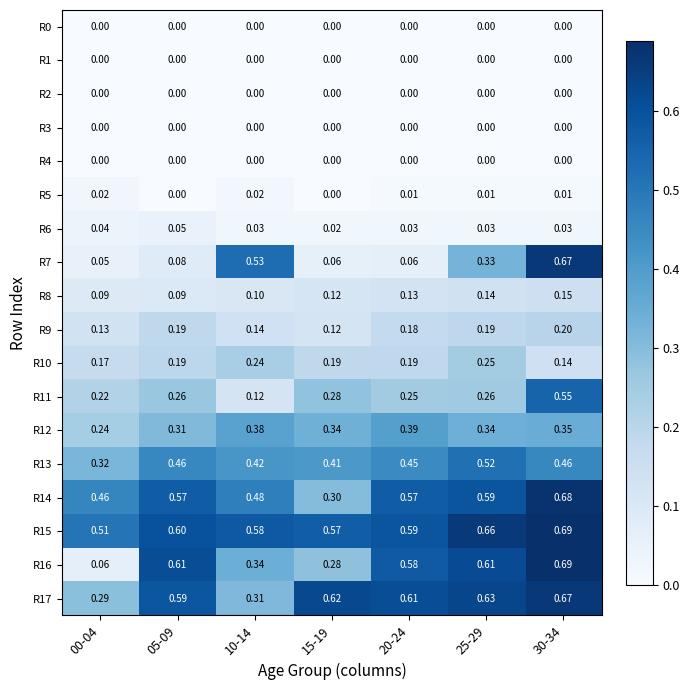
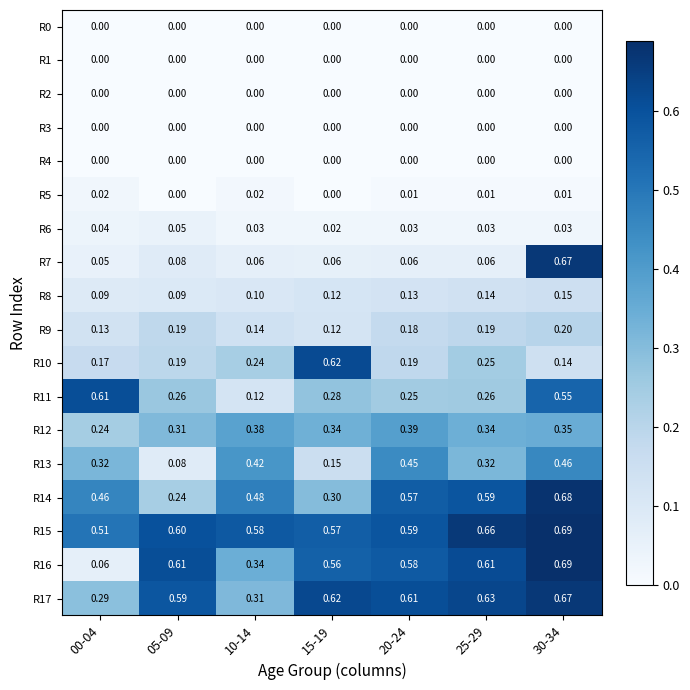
  {
    "R0": {
      "00-04": 0.00,
      "05-09": 0.00,
      "10-14": 0.00,
      "15-19": 0.00,
      "20-24": 0.00,
      "25-29": 0.00,
      "30-34": 0.00
    },
    "R1": {
      "00-04": 0.00,
      "05-09": 0.00,
      "10-14": 0.00,
      "15-19": 0.00,
      "20-24": 0.00,
      "25-29": 0.00,
      "30-34": 0.00
    },
    "R2": {
      "00-04": 0.00,
      "05-09": 0.00,
      "10-14": 0.00,
      "15-19": 0.00,
      "20-24": 0.00,
      "25-29": 0.00,
      "30-34": 0.00
    },
    "R3": {
      "00-04": 0.00,
      "05-09": 0.00,
      "10-14": 0.00,
      "15-19": 0.00,
      "20-24": 0.00,
      "25-29": 0.00,
      "30-34": 0.00
    },
    "R4": {
      "00-04": 0.00,
      "05-09": 0.00,
      "10-14": 0.00,
      "15-19": 0.00,
      "20-24": 0.00,
      "25-29": 0.00,
      "30-34": 0.00
    },
    "R5": {
      "00-04": 0.02,
      "05-09": 0.00,
      "10-14": 0.02,
      "15-19": 0.00,
      "20-24": 0.01,
      "25-29": 0.01,
      "30-34": 0.01
    },
    "R6": {
      "00-04": 0.04,
      "05-09": 0.05,
      "10-14": 0.03,
      "15-19": 0.02,
      "20-24": 0.03,
      "25-29": 0.03,
      "30-34": 0.03
    },
    "R7": {
      "00-04": 0.05,
      "05-09": 0.08,
-     "10-14": 0.53,
+     "10-14": 0.06,
      "15-19": 0.06,
      "20-24": 0.06,
-     "25-29": 0.33,
+     "25-29": 0.06,
      "30-34": 0.67
    },
    "R8": {
      "00-04": 0.09,
      "05-09": 0.09,
      "10-14": 0.10,
      "15-19": 0.12,
      "20-24": 0.13,
      "25-29": 0.14,
      "30-34": 0.15
    },
    "R9": {
      "00-04": 0.13,
      "05-09": 0.19,
      "10-14": 0.14,
      "15-19": 0.12,
      "20-24": 0.18,
      "25-29": 0.19,
      "30-34": 0.20
    },
    "R10": {
      "00-04": 0.17,
      "05-09": 0.19,
      "10-14": 0.24,
-     "15-19": 0.19,
+     "15-19": 0.62,
      "20-24": 0.19,
      "25-29": 0.25,
      "30-34": 0.14
    },
    "R11": {
-     "00-04": 0.22,
+     "00-04": 0.61,
      "05-09": 0.26,
      "10-14": 0.12,
      "15-19": 0.28,
      "20-24": 0.25,
      "25-29": 0.26,
      "30-34": 0.55
    },
    "R12": {
      "00-04": 0.24,
      "05-09": 0.31,
      "10-14": 0.38,
      "15-19": 0.34,
      "20-24": 0.39,
      "25-29": 0.34,
      "30-34": 0.35
    },
    "R13": {
      "00-04": 0.32,
-     "05-09": 0.46,
+     "05-09": 0.08,
      "10-14": 0.42,
-     "15-19": 0.41,
+     "15-19": 0.15,
      "20-24": 0.45,
-     "25-29": 0.52,
+     "25-29": 0.32,
      "30-34": 0.46
    },
    "R14": {
      "00-04": 0.46,
-     "05-09": 0.57,
+     "05-09": 0.24,
      "10-14": 0.48,
      "15-19": 0.30,
      "20-24": 0.57,
      "25-29": 0.59,
      "30-34": 0.68
    },
    "R15": {
      "00-04": 0.51,
      "05-09": 0.60,
      "10-14": 0.58,
      "15-19": 0.57,
      "20-24": 0.59,
      "25-29": 0.66,
      "30-34": 0.69
    },
    "R16": {
      "00-04": 0.06,
      "05-09": 0.61,
      "10-14": 0.34,
-     "15-19": 0.28,
+     "15-19": 0.56,
      "20-24": 0.58,
      "25-29": 0.61,
      "30-34": 0.69
    },
    "R17": {
      "00-04": 0.29,
      "05-09": 0.59,
      "10-14": 0.31,
      "15-19": 0.62,
      "20-24": 0.61,
      "25-29": 0.63,
      "30-34": 0.67
    }
  }
